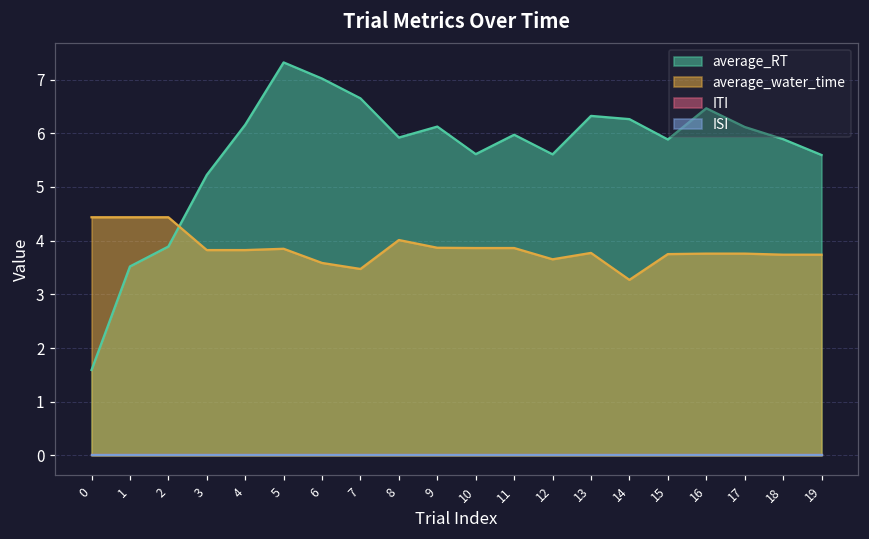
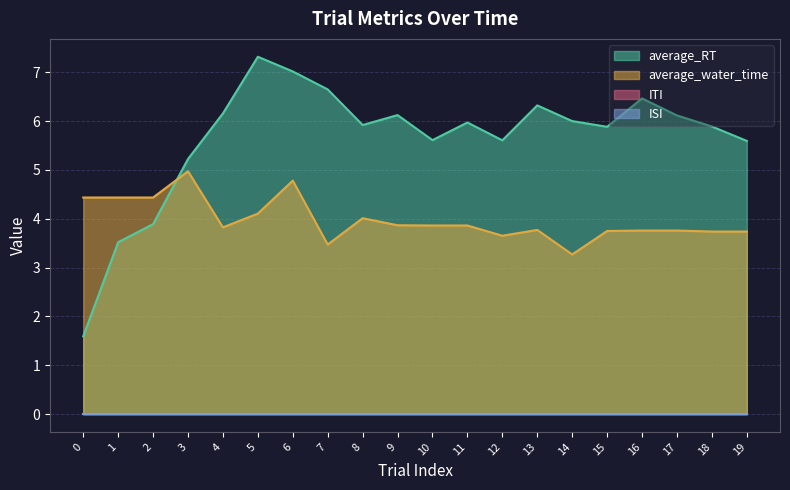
  {
    "average_RT": {
      "0": 1.6,
      "1": 3.5,
      "2": 3.9,
      "3": 5.2,
      "4": 6.2,
      "5": 7.3,
      "6": 7.0,
      "7": 6.7,
      "8": 5.9,
      "9": 6.1,
      "10": 5.6,
      "11": 6.0,
      "12": 5.6,
      "13": 6.3,
-     "14": 6.3,
+     "14": 6.0,
      "15": 5.9,
      "18": 5.9,
      "19": 5.6
    },
    "average_water_time": {
      "0": 4.4,
      "1": 4.4,
      "2": 4.4,
-     "3": 3.8,
+     "3": 5.0,
      "4": 3.8,
-     "5": 3.8,
-     "6": 3.6,
+     "5": 4.1,
+     "6": 4.8,
      "7": 3.5,
      "8": 4.0,
      "9": 3.9,
      "10": 3.9,
      "11": 3.9,
      "12": 3.7,
      "13": 3.8,
      "14": 3.3,
      "15": 3.8,
      "16": 3.8,
      "17": 3.8,
      "18": 3.7,
      "19": 3.7
    },
    "ISI": {
      "0": 0.0,
      "1": 0.0,
      "2": 0.0,
      "3": 0.0,
      "4": 0.0,
      "5": 0.0,
      "6": 0.0,
      "7": 0.0,
      "8": 0.0,
      "9": 0.0,
      "10": 0.0,
      "11": 0.0,
      "12": 0.0,
      "13": 0.0,
      "14": 0.0,
      "15": 0.0,
      "16": 0.0,
      "17": 0.0,
      "18": 0.0,
      "19": 0.0
    }
  }
